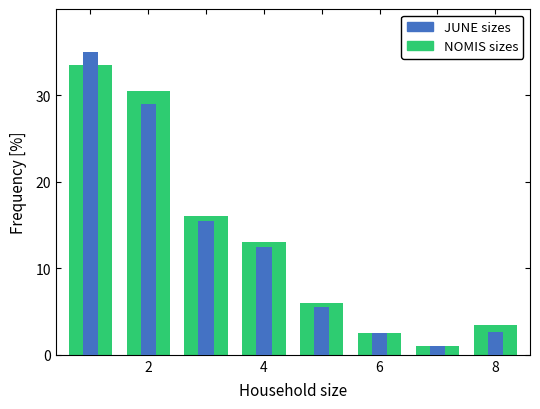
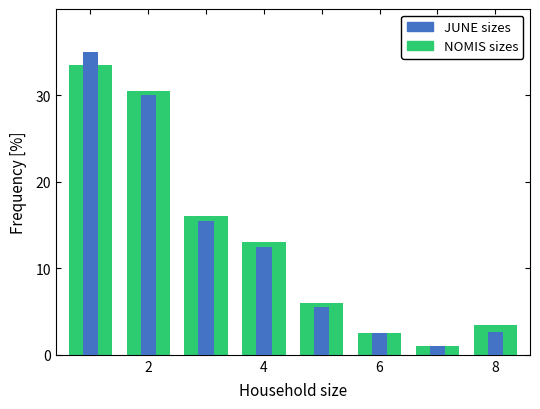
  {
    "NOMIS sizes": {
      "2": 31,
      "4": 13,
      "6": 3,
      "8": 3
    },
    "JUNE sizes": {
-     "2": 29,
+     "2": 30,
      "6": 3
    }
  }
